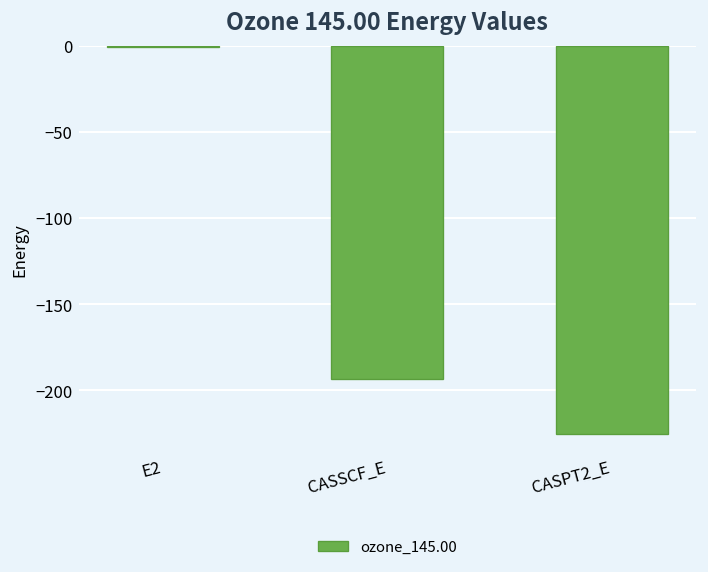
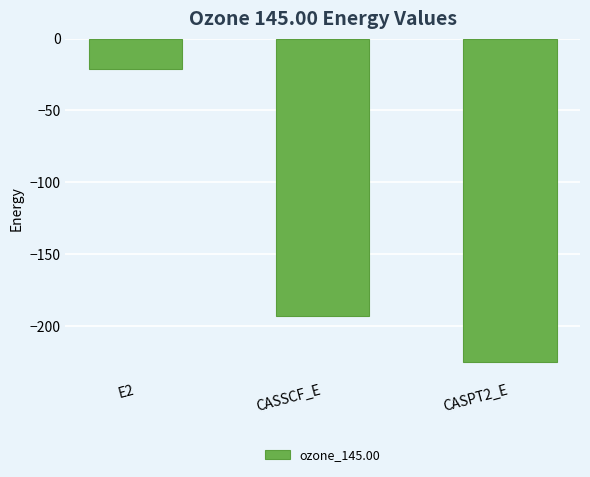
  {
-   "E2": -1,
+   "E2": -21,
    "CASSCF_E": -193,
    "CASPT2_E": -225
  }
